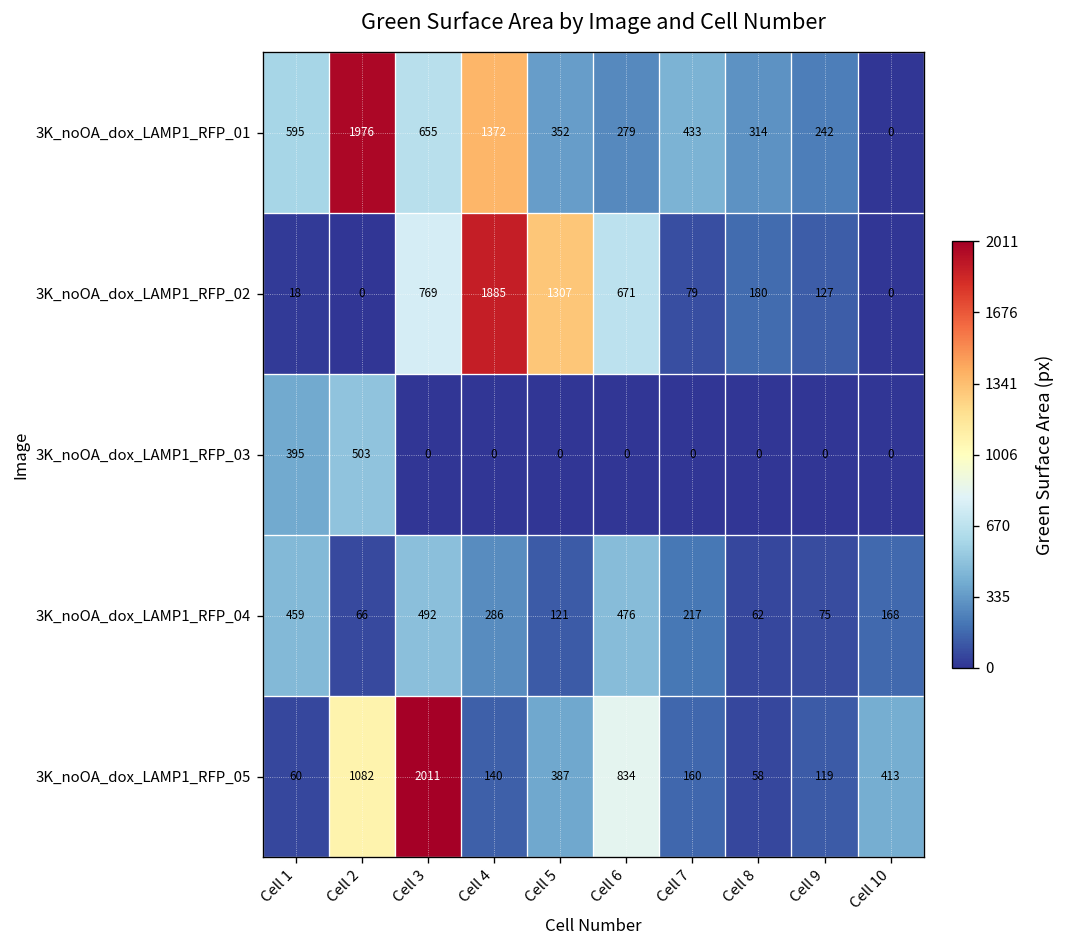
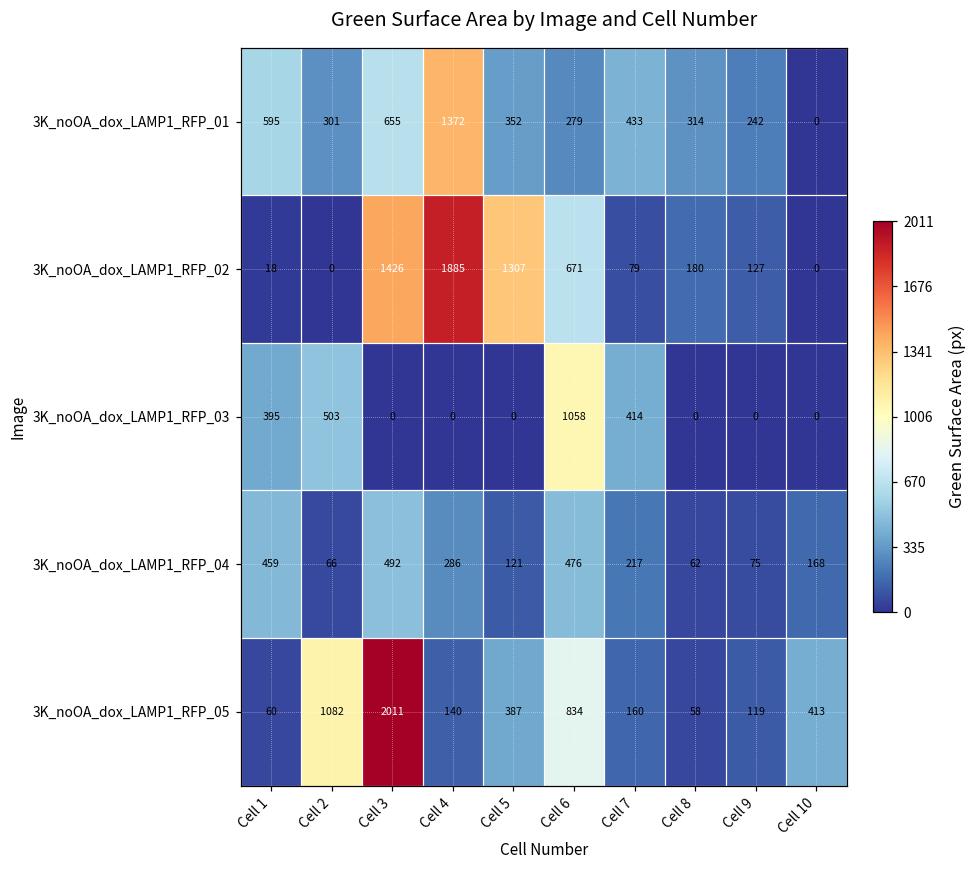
  {
    "3K_noOA_dox_LAMP1_RFP_01": {
      "Cell 1": 595,
-     "Cell 2": 1976,
+     "Cell 2": 301,
      "Cell 3": 655,
      "Cell 4": 1372,
      "Cell 5": 352,
      "Cell 6": 279,
      "Cell 7": 433,
      "Cell 8": 314,
      "Cell 9": 242,
      "Cell 10": 0
    },
    "3K_noOA_dox_LAMP1_RFP_02": {
      "Cell 1": 18,
      "Cell 2": 0,
-     "Cell 3": 769,
+     "Cell 3": 1426,
      "Cell 4": 1885,
      "Cell 5": 1307,
      "Cell 6": 671,
      "Cell 7": 79,
      "Cell 8": 180,
      "Cell 9": 127,
      "Cell 10": 0
    },
    "3K_noOA_dox_LAMP1_RFP_03": {
      "Cell 1": 395,
      "Cell 2": 503,
      "Cell 3": 0,
      "Cell 4": 0,
      "Cell 5": 0,
-     "Cell 6": 0,
-     "Cell 7": 0,
+     "Cell 6": 1058,
+     "Cell 7": 414,
      "Cell 8": 0,
      "Cell 9": 0,
      "Cell 10": 0
    },
    "3K_noOA_dox_LAMP1_RFP_04": {
      "Cell 1": 459,
      "Cell 2": 66,
      "Cell 3": 492,
      "Cell 4": 286,
      "Cell 5": 121,
      "Cell 6": 476,
      "Cell 7": 217,
      "Cell 8": 62,
      "Cell 9": 75,
      "Cell 10": 168
    },
    "3K_noOA_dox_LAMP1_RFP_05": {
      "Cell 1": 60,
      "Cell 2": 1082,
      "Cell 3": 2011,
      "Cell 4": 140,
      "Cell 5": 387,
      "Cell 6": 834,
      "Cell 7": 160,
      "Cell 8": 58,
      "Cell 9": 119,
      "Cell 10": 413
    }
  }
